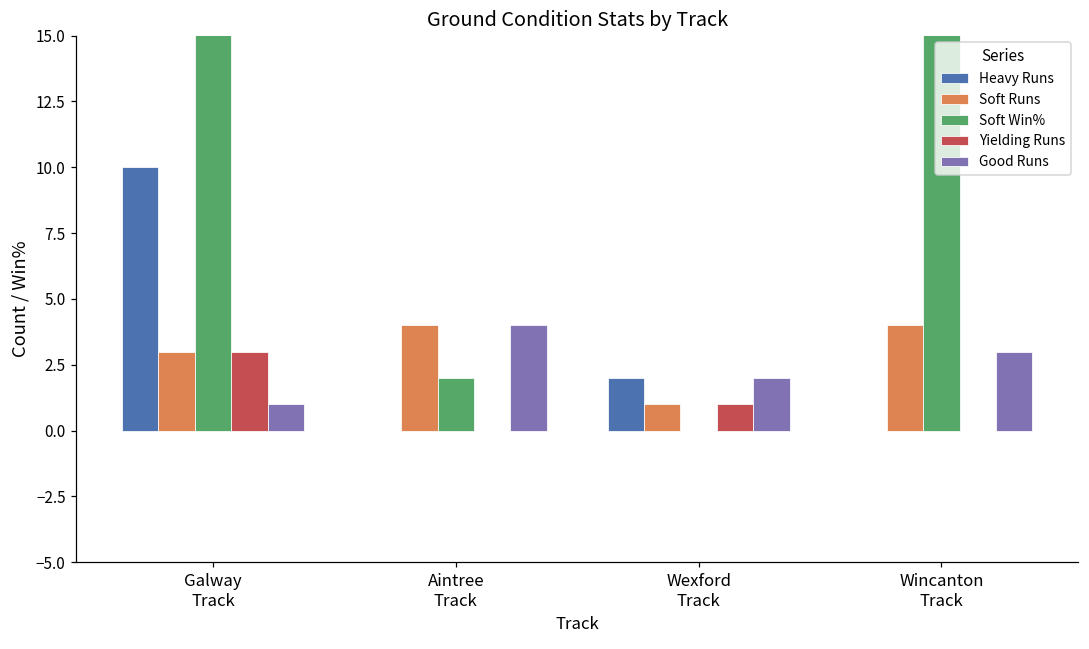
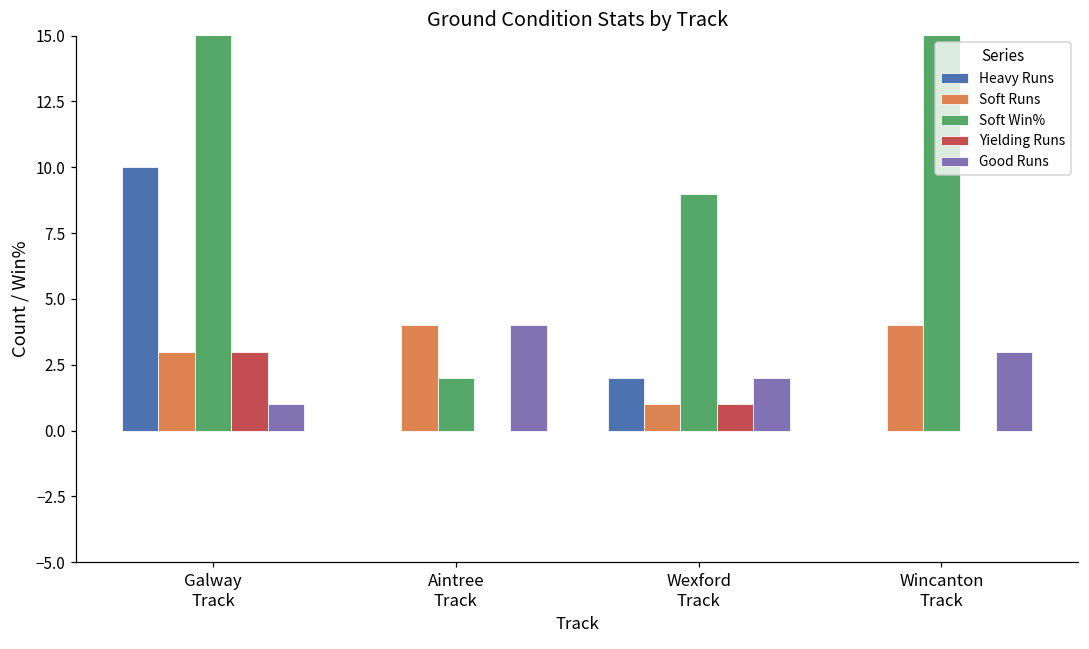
  {
    "Soft Win%": {
      "Aintree Track": 2,
-     "Wexford Track": 0
+     "Wexford Track": 9
    }
  }
